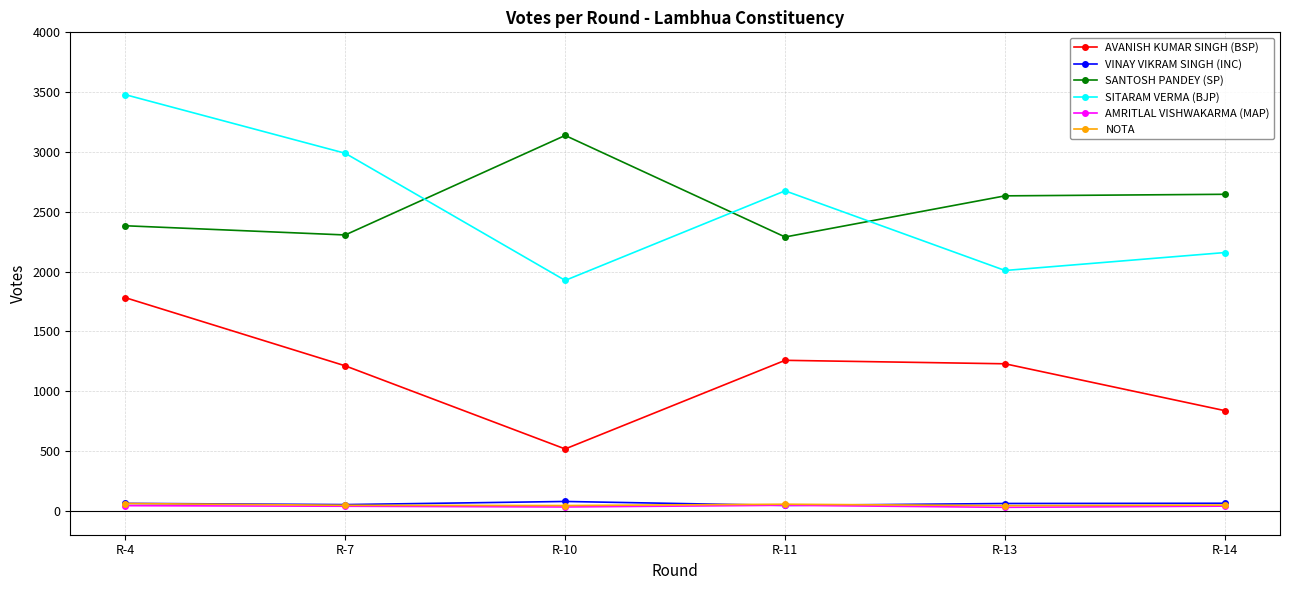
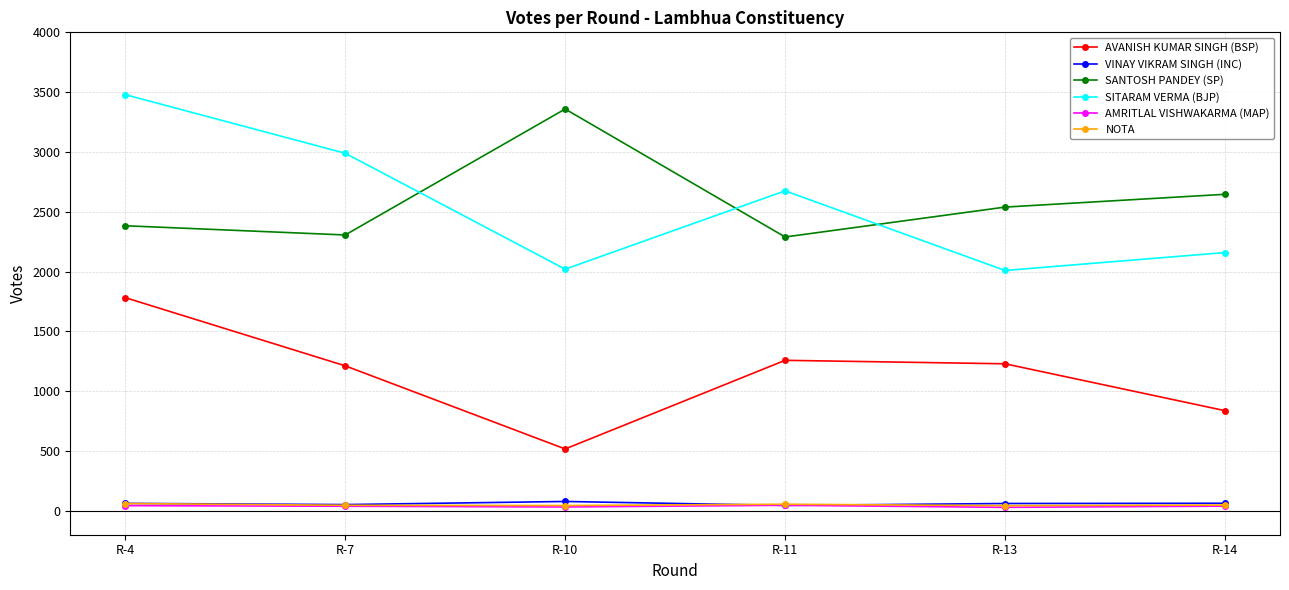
  {
    "AVANISH KUMAR SINGH (BSP)": {
      "R-4": 1780,
      "R-7": 1210,
      "R-10": 520,
      "R-11": 1260,
      "R-13": 1230,
      "R-14": 840
    },
    "VINAY VIKRAM SINGH (INC)": {
      "R-10": 80
    },
    "SANTOSH PANDEY (SP)": {
      "R-4": 2380,
      "R-7": 2310,
-     "R-10": 3140,
+     "R-10": 3360,
      "R-11": 2290,
-     "R-13": 2630,
+     "R-13": 2540,
      "R-14": 2650
    },
    "SITARAM VERMA (BJP)": {
      "R-4": 3480,
      "R-7": 2990,
-     "R-10": 1930,
+     "R-10": 2020,
      "R-11": 2680,
      "R-13": 2010,
      "R-14": 2160
    }
  }
